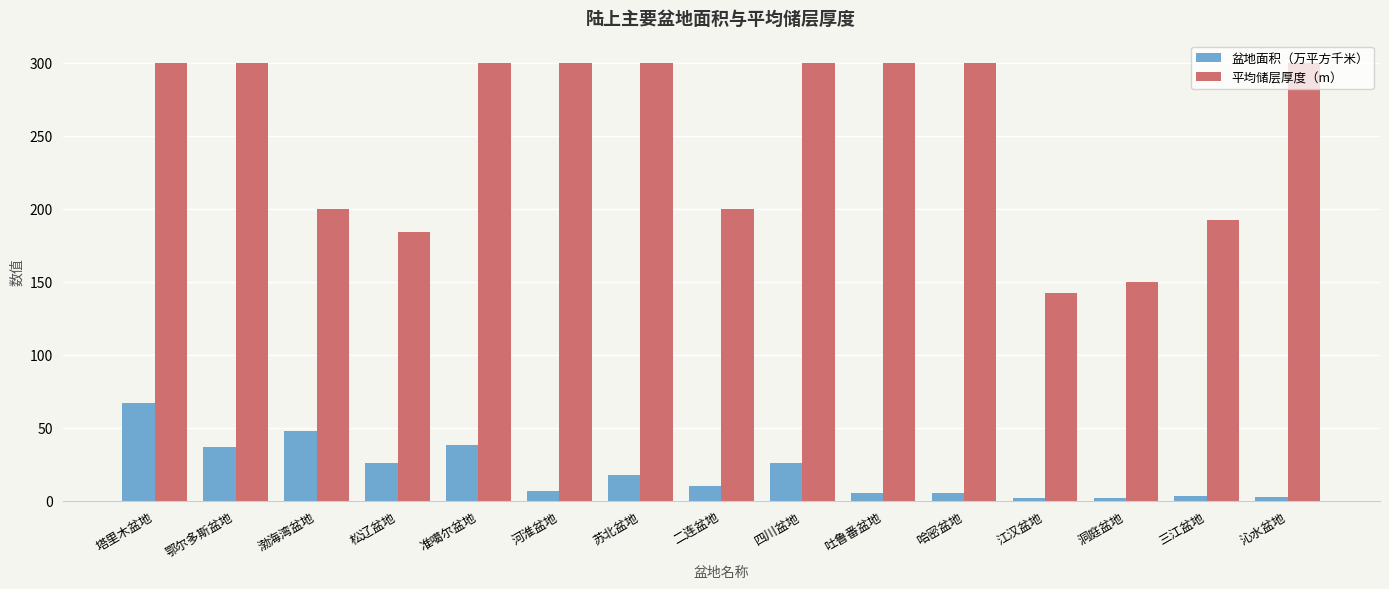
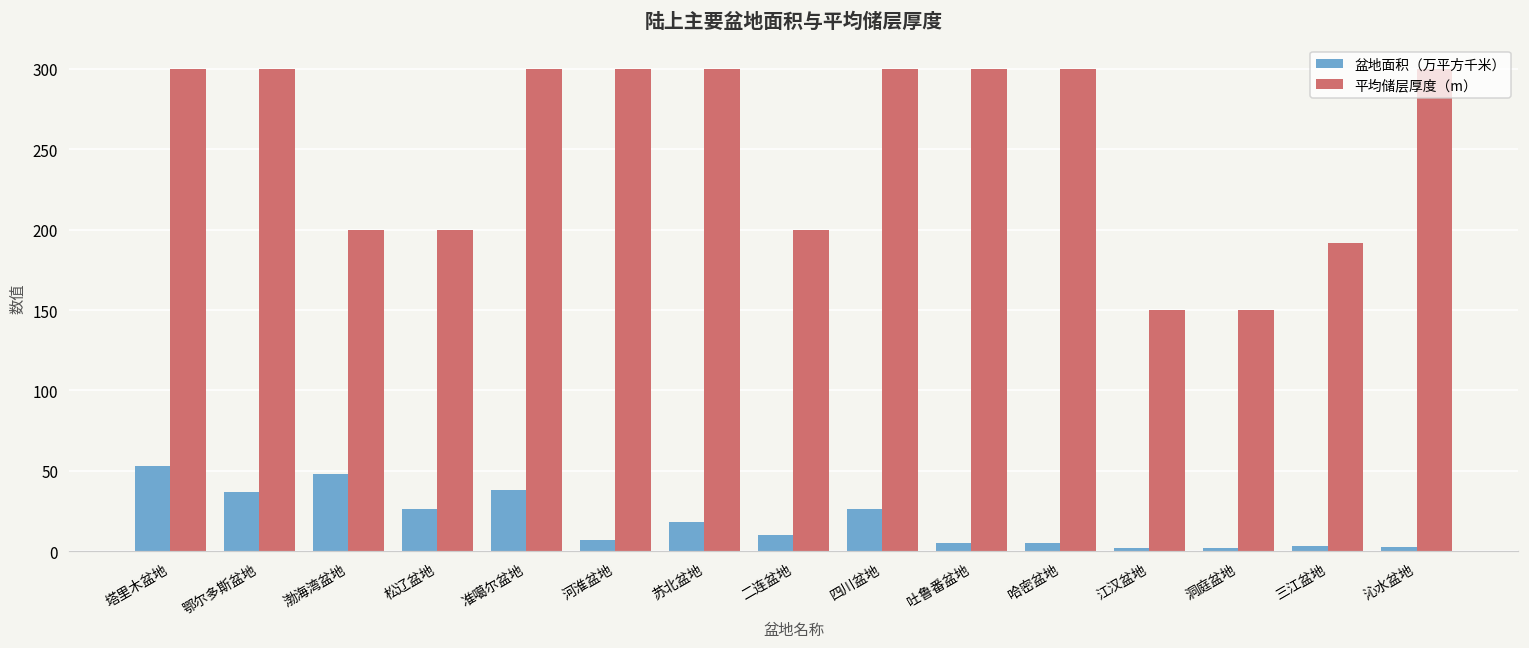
  {
    "盆地面积（万平方千米）": {
-     "塔里木盆地": 67,
+     "塔里木盆地": 53,
      "鄂尔多斯盆地": 37,
      "渤海湾盆地": 48,
      "松辽盆地": 26,
      "准噶尔盆地": 38,
      "河淮盆地": 7,
      "苏北盆地": 18,
      "二连盆地": 10,
      "四川盆地": 26,
      "吐鲁番盆地": 5,
      "哈密盆地": 5,
      "江汉盆地": 2,
      "洞庭盆地": 2,
      "三江盆地": 3,
      "沁水盆地": 2
    },
    "平均储层厚度（m）": {
      "塔里木盆地": 300,
      "鄂尔多斯盆地": 300,
      "渤海湾盆地": 200,
-     "松辽盆地": 184,
+     "松辽盆地": 200,
      "准噶尔盆地": 300,
      "河淮盆地": 300,
      "苏北盆地": 300,
      "二连盆地": 200,
      "四川盆地": 300,
      "吐鲁番盆地": 300,
      "哈密盆地": 300,
-     "江汉盆地": 142,
+     "江汉盆地": 150,
      "洞庭盆地": 150,
      "三江盆地": 192
    }
  }
